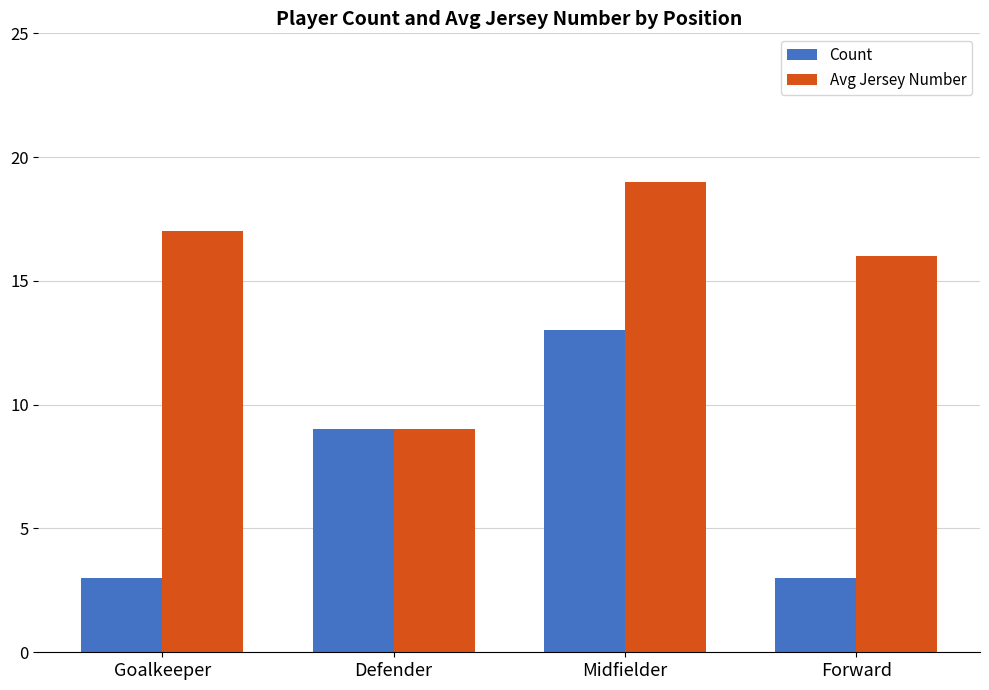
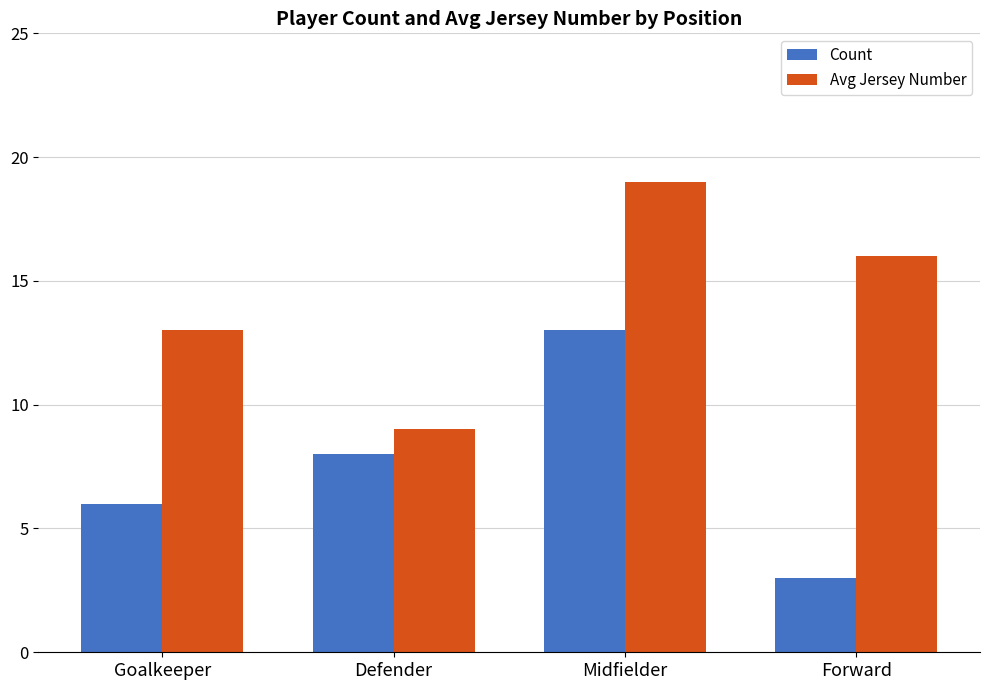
  {
    "Count": {
-     "Goalkeeper": 3,
-     "Defender": 9,
+     "Goalkeeper": 6,
+     "Defender": 8,
      "Midfielder": 13,
      "Forward": 3
    },
    "Avg Jersey Number": {
-     "Goalkeeper": 17,
+     "Goalkeeper": 13,
      "Defender": 9,
      "Midfielder": 19,
      "Forward": 16
    }
  }
